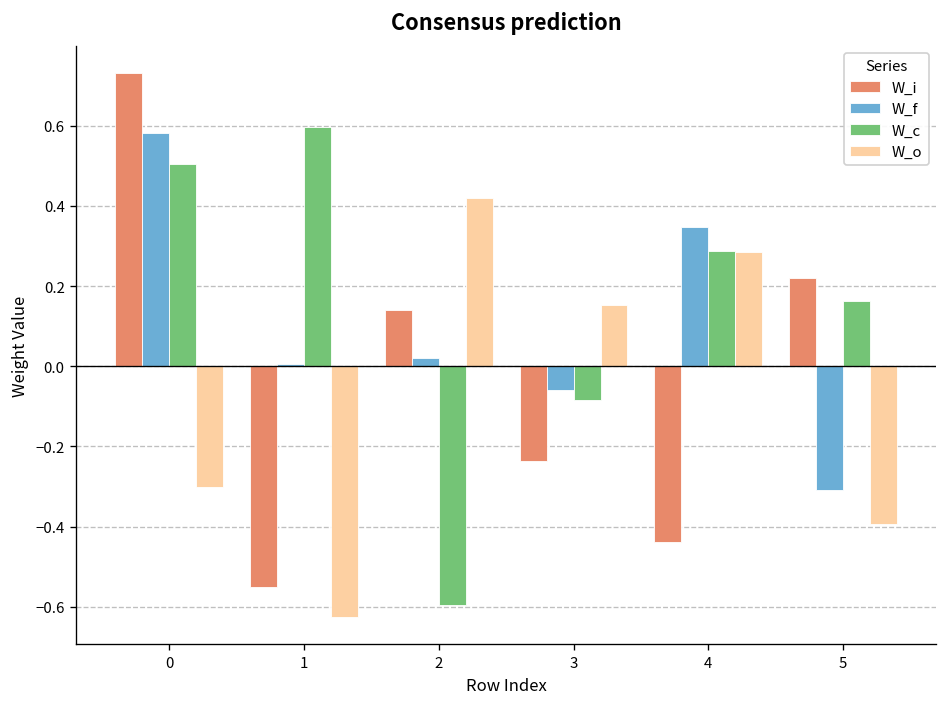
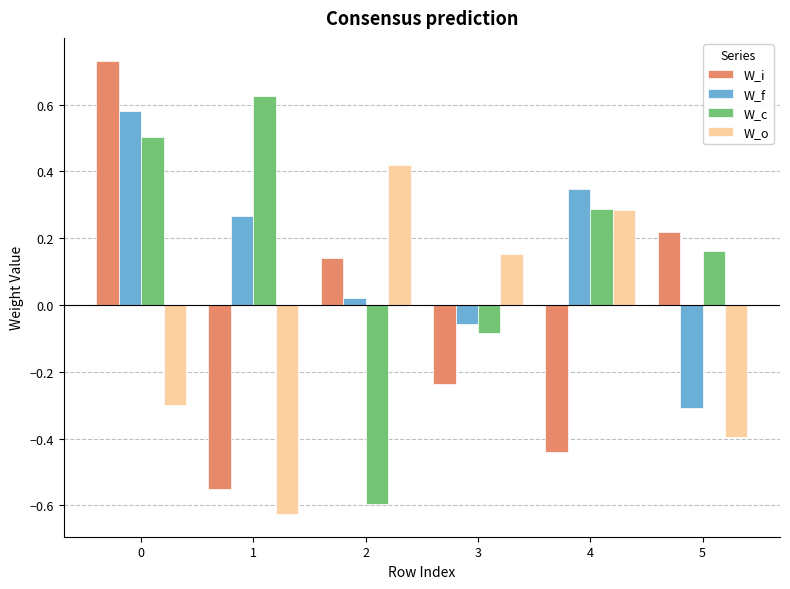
  {
    "W_i": {
      "0": 0.73,
      "1": -0.55,
      "2": 0.14,
      "3": -0.24,
      "4": -0.44,
      "5": 0.22
    },
    "W_f": {
      "0": 0.58,
-     "1": 0.01,
+     "1": 0.27,
      "2": 0.02,
      "3": -0.06,
      "4": 0.35,
      "5": -0.31
    },
    "W_c": {
      "0": 0.50,
-     "1": 0.60,
+     "1": 0.63,
      "2": -0.60,
      "3": -0.09,
      "4": 0.29,
      "5": 0.16
    },
    "W_o": {
      "0": -0.30,
      "1": -0.63,
      "2": 0.42,
      "3": 0.15,
      "4": 0.28,
      "5": -0.39
    }
  }
